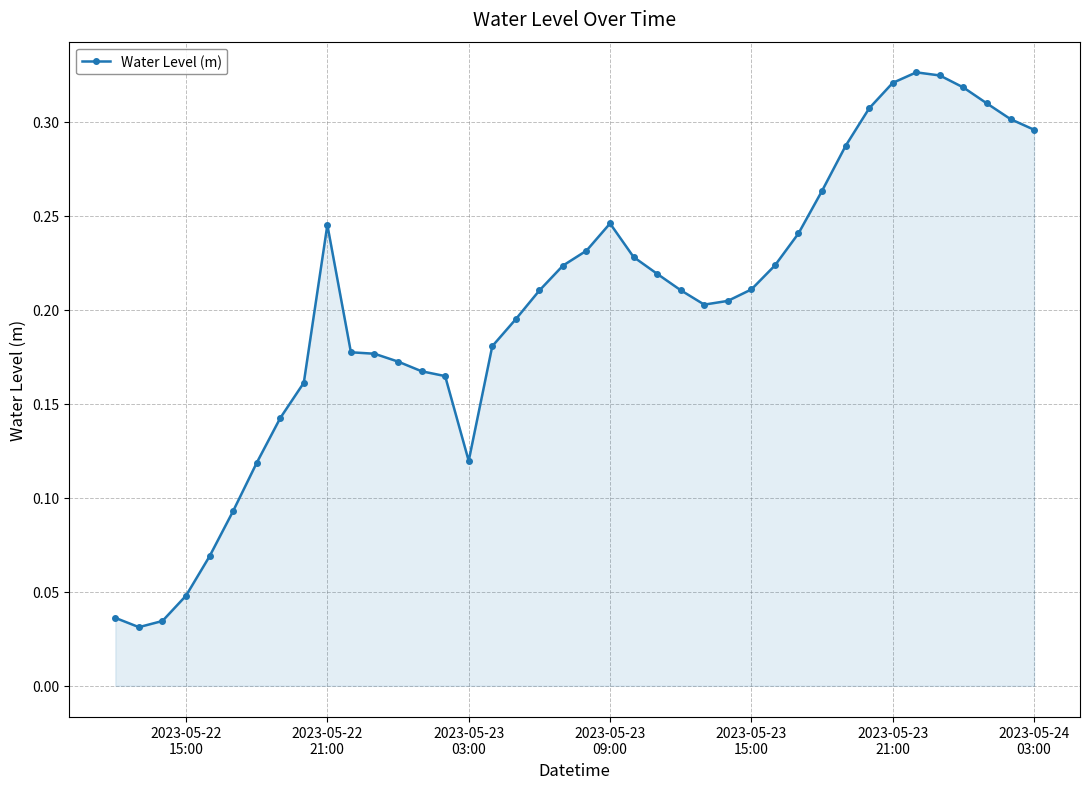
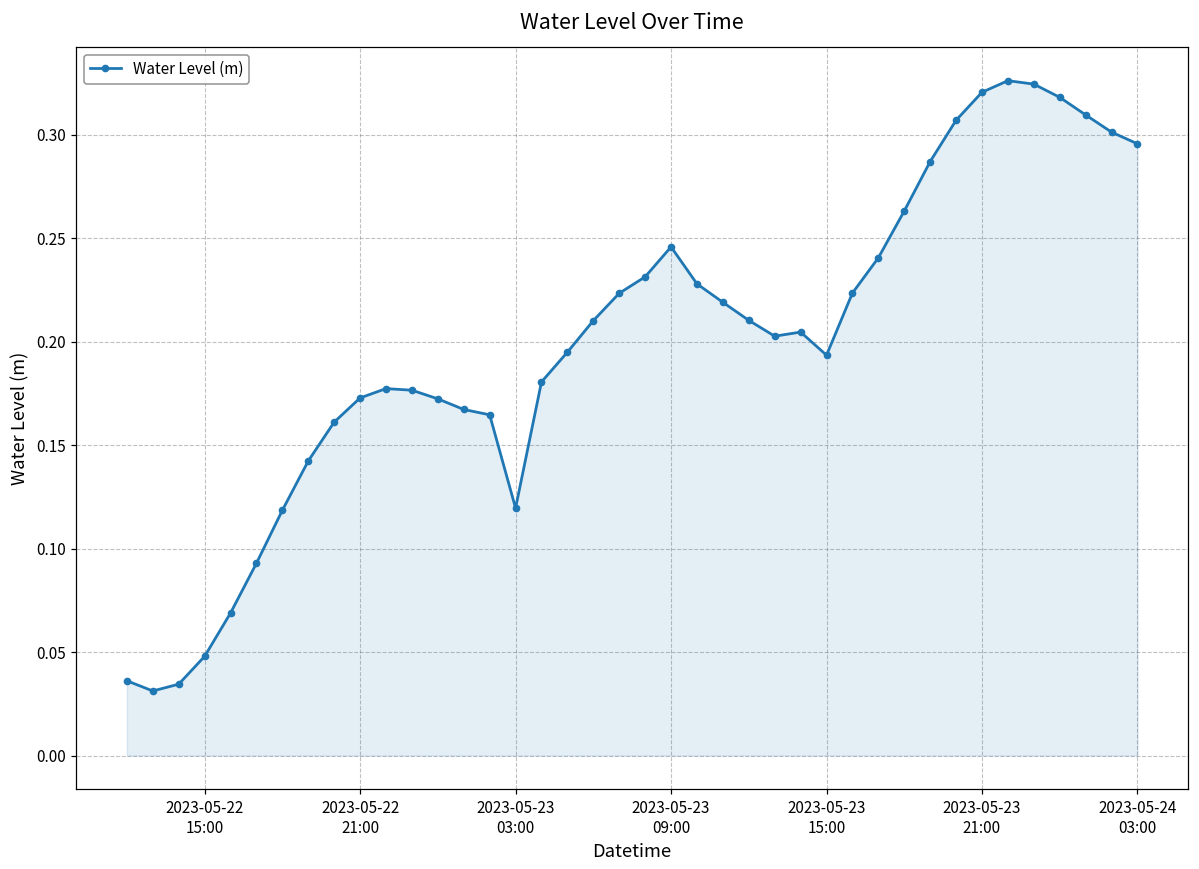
  {
    "2023-05-22 15:00": 0.048,
-   "2023-05-22 21:00": 0.245,
+   "2023-05-22 21:00": 0.173,
    "2023-05-23 03:00": 0.120,
    "2023-05-23 09:00": 0.246,
-   "2023-05-23 15:00": 0.211,
+   "2023-05-23 15:00": 0.194,
    "2023-05-23 21:00": 0.321,
    "2023-05-24 03:00": 0.296
  }
